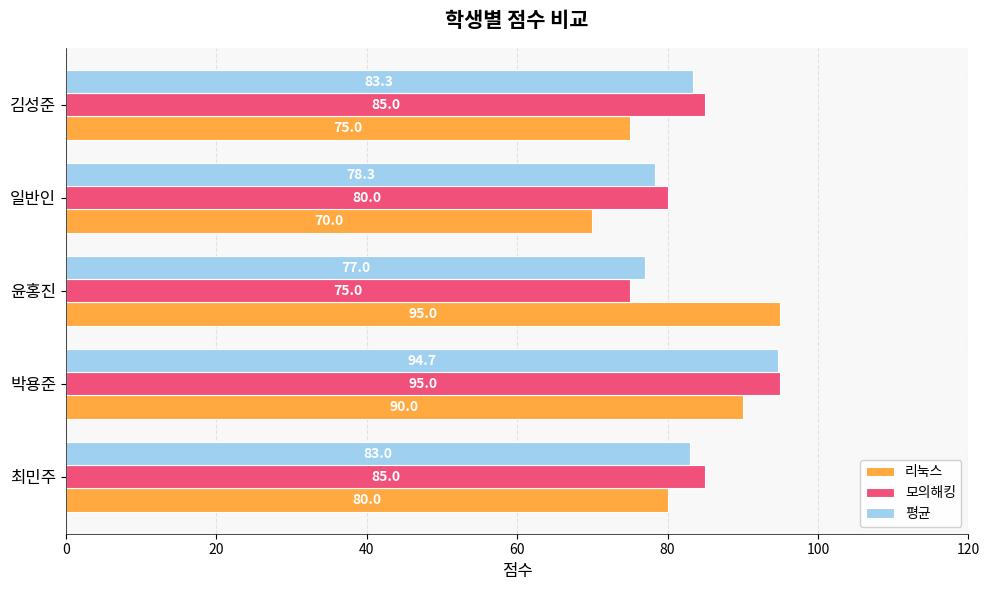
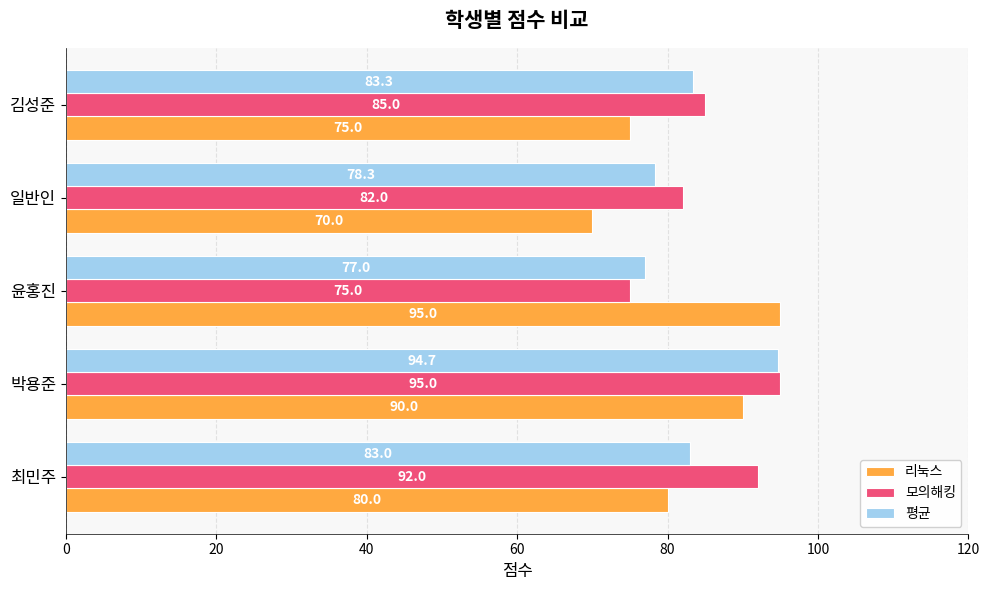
  {
    "리눅스": {
      "김성준": 75.0,
      "일반인": 70.0,
      "윤홍진": 95.0,
      "박용준": 90.0,
      "최민주": 80.0
    },
    "모의해킹": {
      "김성준": 85.0,
-     "일반인": 80.0,
+     "일반인": 82.0,
      "윤홍진": 75.0,
      "박용준": 95.0,
-     "최민주": 85.0
+     "최민주": 92.0
    },
    "평균": {
      "김성준": 83.3,
      "일반인": 78.3,
      "윤홍진": 77.0,
      "박용준": 94.7,
      "최민주": 83.0
    }
  }
